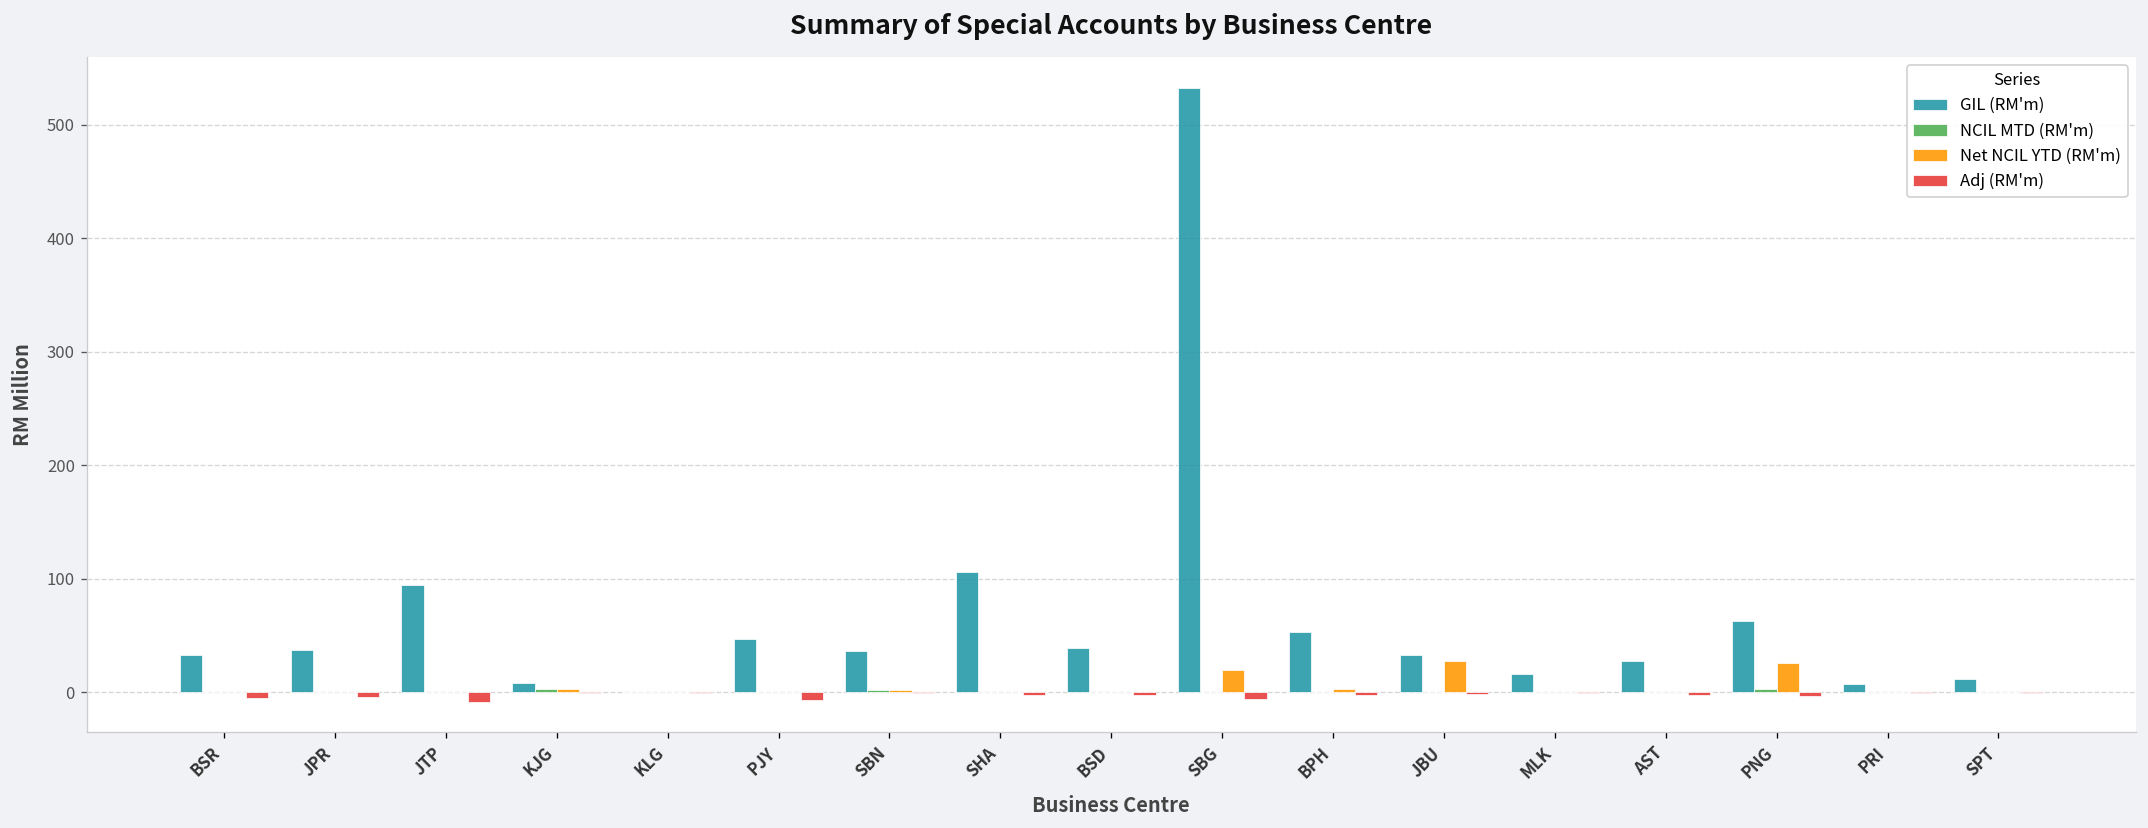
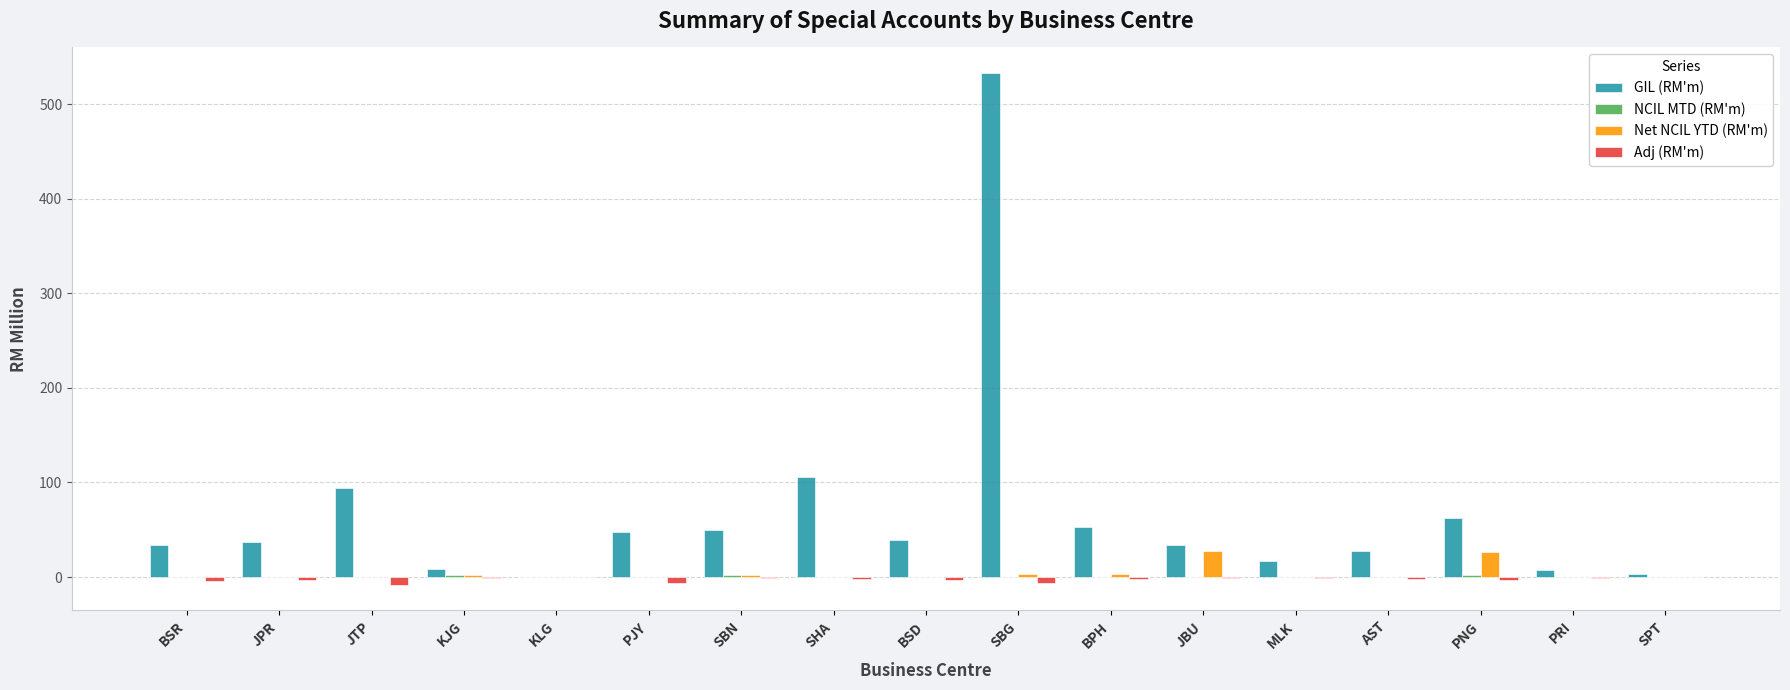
  {
    "GIL (RM'm)": {
      "BSR": 30,
      "JPR": 40,
      "JTP": 90,
      "KJG": 10,
      "PJY": 50,
-     "SBN": 40,
+     "SBN": 50,
      "SHA": 110,
      "BSD": 40,
      "SBG": 530,
      "BPH": 50,
      "JBU": 30,
      "MLK": 20,
      "AST": 30,
      "PNG": 60,
      "PRI": 10,
-     "SPT": 10
+     "SPT": 0
    },
    "NCIL MTD (RM'm)": {
      "JPR": 0,
      "KJG": 0,
      "KLG": 0,
      "PJY": 0,
      "SHA": 0,
      "BSD": 0,
      "SBG": 0,
      "BPH": 0,
      "JBU": 0,
      "MLK": 0,
      "AST": 0,
      "PNG": 0,
      "PRI": 0,
      "SPT": 0
    },
    "Net NCIL YTD (RM'm)": {
      "JPR": 0,
      "KJG": 0,
      "KLG": 0,
      "PJY": 0,
      "SHA": 0,
      "BSD": 0,
-     "SBG": 20,
+     "SBG": 0,
      "BPH": 0,
      "JBU": 30,
      "MLK": 0,
      "AST": 0,
      "PNG": 30,
      "PRI": 0,
      "SPT": 0
    },
    "Adj (RM'm)": {
      "BSR": 0,
      "JPR": 0,
      "JTP": -10,
      "PJY": -10,
      "SBG": -10,
      "PNG": 0
    }
  }
